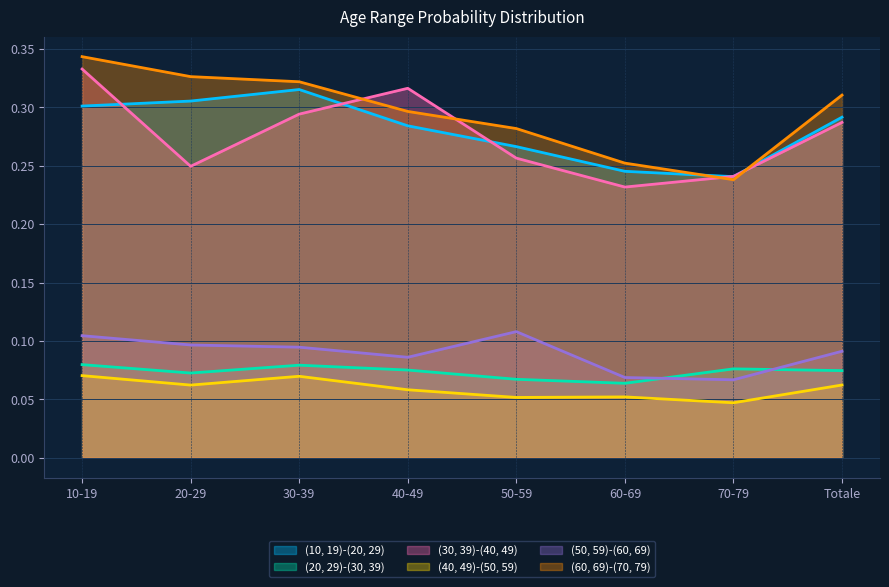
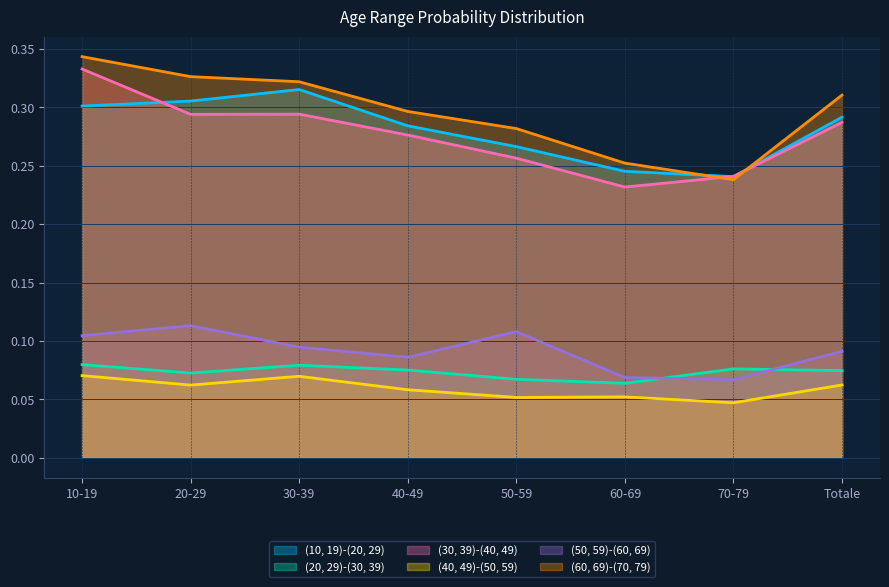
  {
    "(30, 39)-(40, 49)": {
      "10-19": 0.333,
-     "20-29": 0.250,
+     "20-29": 0.294,
      "30-39": 0.294,
-     "40-49": 0.316,
+     "40-49": 0.276,
      "50-59": 0.257,
      "60-69": 0.232,
      "Totale": 0.287
    },
    "(50, 59)-(60, 69)": {
      "10-19": 0.105,
-     "20-29": 0.097,
+     "20-29": 0.113,
      "30-39": 0.095,
      "40-49": 0.086,
      "50-59": 0.108,
      "60-69": 0.069,
      "70-79": 0.067,
      "Totale": 0.091
    }
  }
